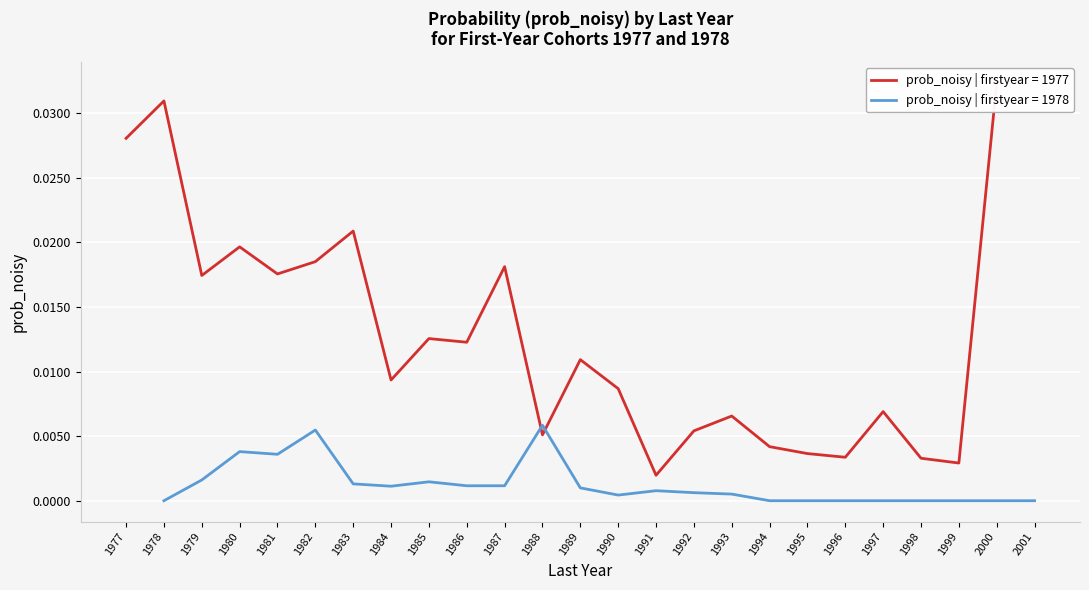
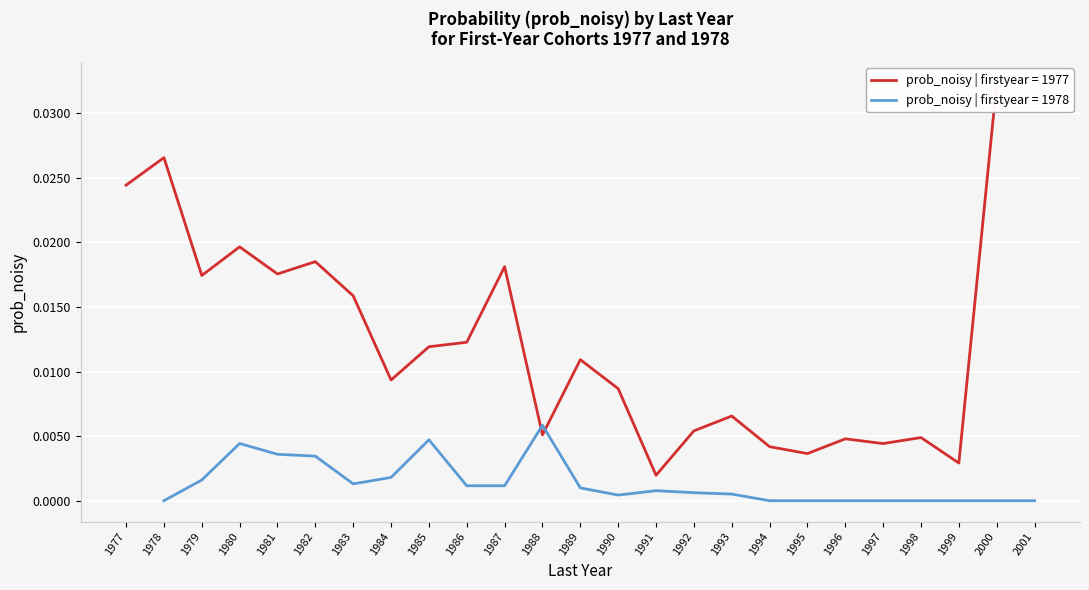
  {
    "prob_noisy | firstyear = 1977": {
-     "1977": 0.0281,
-     "1978": 0.0309,
+     "1977": 0.0244,
+     "1978": 0.0266,
      "1979": 0.0174,
      "1980": 0.0197,
      "1981": 0.0176,
      "1982": 0.0185,
-     "1983": 0.0209,
+     "1983": 0.0159,
      "1984": 0.0093,
-     "1985": 0.0126,
+     "1985": 0.0119,
      "1986": 0.0123,
      "1987": 0.0181,
      "1988": 0.0051,
      "1989": 0.0109,
      "1990": 0.0087,
      "1991": 0.0020,
      "1992": 0.0054,
      "1993": 0.0066,
      "1994": 0.0042,
      "1995": 0.0036,
-     "1996": 0.0034,
-     "1997": 0.0069,
-     "1998": 0.0033,
+     "1996": 0.0048,
+     "1997": 0.0044,
+     "1998": 0.0049,
      "1999": 0.0029
    },
    "prob_noisy | firstyear = 1978": {
      "1978": 0.0000,
      "1979": 0.0016,
-     "1980": 0.0038,
+     "1980": 0.0044,
      "1981": 0.0036,
-     "1982": 0.0055,
+     "1982": 0.0035,
      "1983": 0.0013,
-     "1984": 0.0011,
-     "1985": 0.0015,
+     "1984": 0.0018,
+     "1985": 0.0047,
      "1986": 0.0012,
      "1987": 0.0012,
      "1988": 0.0058,
      "1989": 0.0010,
      "1990": 0.0004,
      "1991": 0.0008,
      "1992": 0.0006,
      "1993": 0.0005,
      "1994": 0.0000,
      "1995": 0.0000,
      "1996": 0.0000,
      "1997": 0.0000,
      "1998": 0.0000,
      "1999": 0.0000,
      "2000": 0.0000,
      "2001": 0.0000
    }
  }
